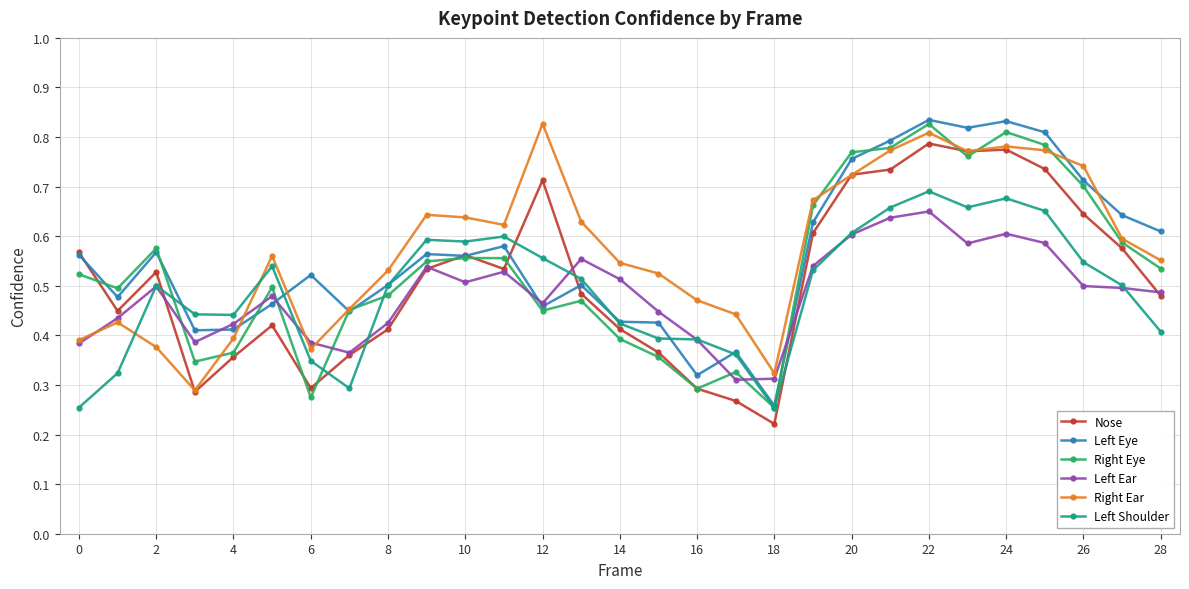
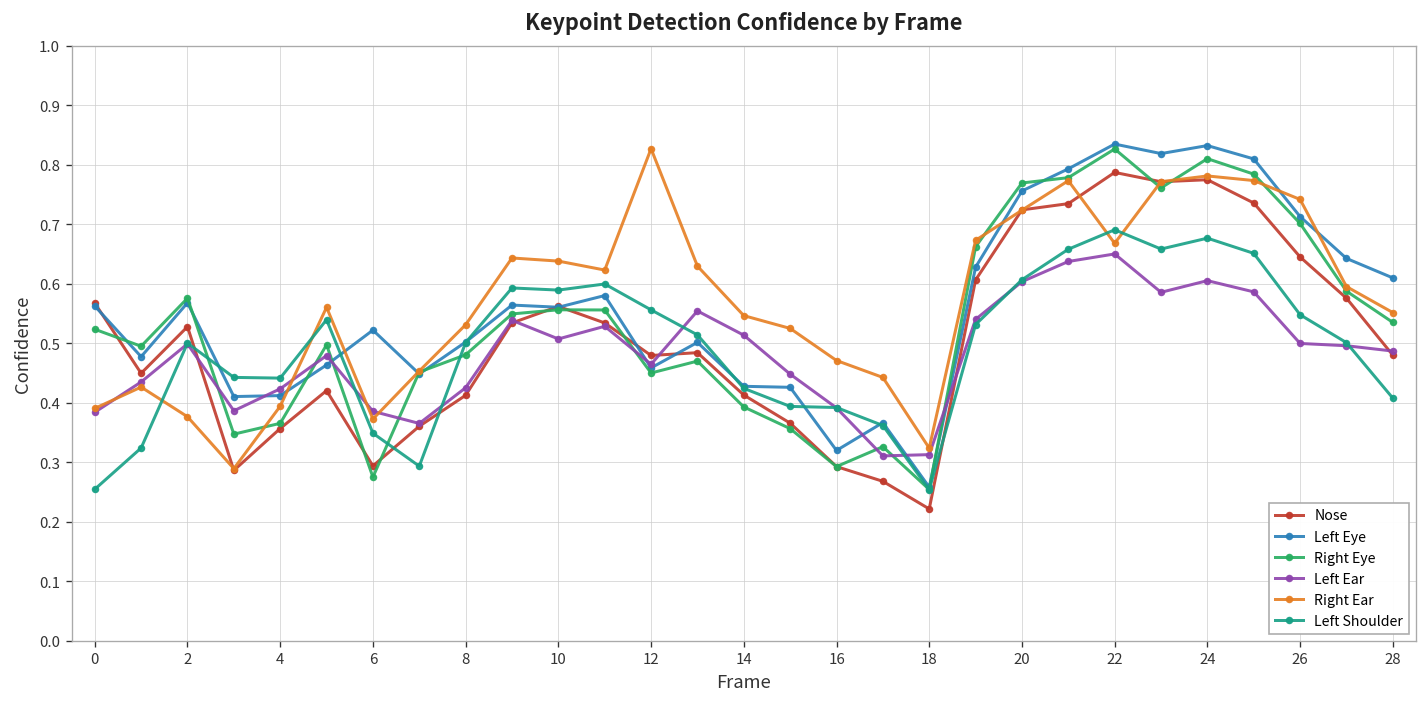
  {
    "Nose": {
      "2": 0.53,
      "4": 0.36,
      "6": 0.29,
      "8": 0.41,
-     "12": 0.71,
+     "12": 0.48,
      "14": 0.41,
      "18": 0.22,
      "22": 0.79,
      "24": 0.77,
      "26": 0.64,
      "28": 0.48
    },
    "Left Eye": {
      "2": 0.57,
      "4": 0.41,
      "6": 0.52,
      "12": 0.46,
      "16": 0.32,
      "20": 0.76,
      "22": 0.83,
      "24": 0.83,
      "26": 0.71,
      "28": 0.61
    },
    "Left Ear": {
      "0": 0.38,
      "4": 0.42,
      "6": 0.39,
      "8": 0.43,
      "10": 0.51,
      "12": 0.46,
      "14": 0.51,
      "18": 0.31,
      "22": 0.65,
      "24": 0.61,
      "26": 0.50,
      "28": 0.49
    },
    "Right Ear": {
      "0": 0.39,
      "2": 0.38,
      "4": 0.39,
      "6": 0.37,
      "8": 0.53,
      "10": 0.64,
      "12": 0.83,
      "14": 0.55,
      "16": 0.47,
      "18": 0.32,
-     "22": 0.81,
+     "22": 0.67,
      "24": 0.78,
      "26": 0.74,
      "28": 0.55
    }
  }
